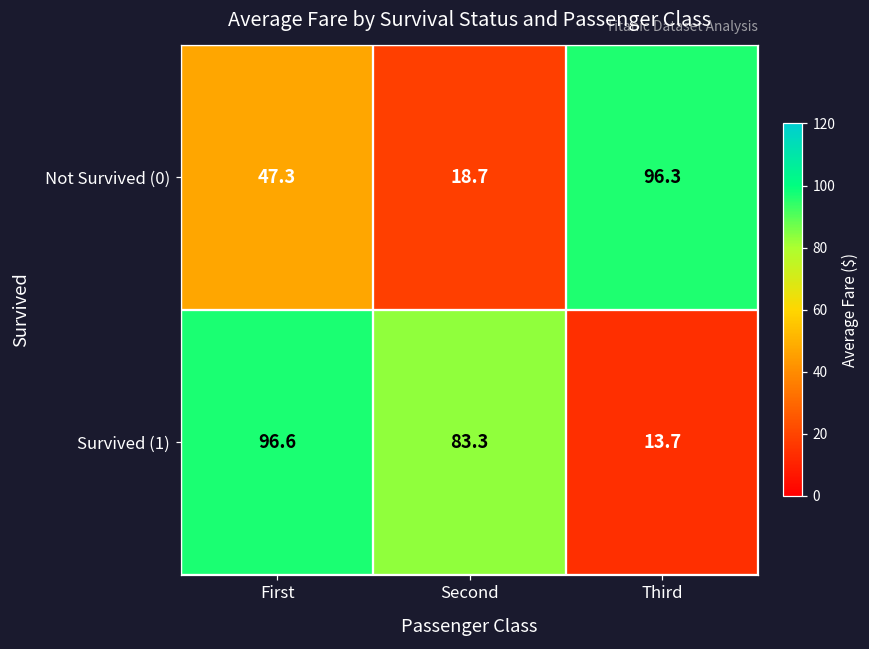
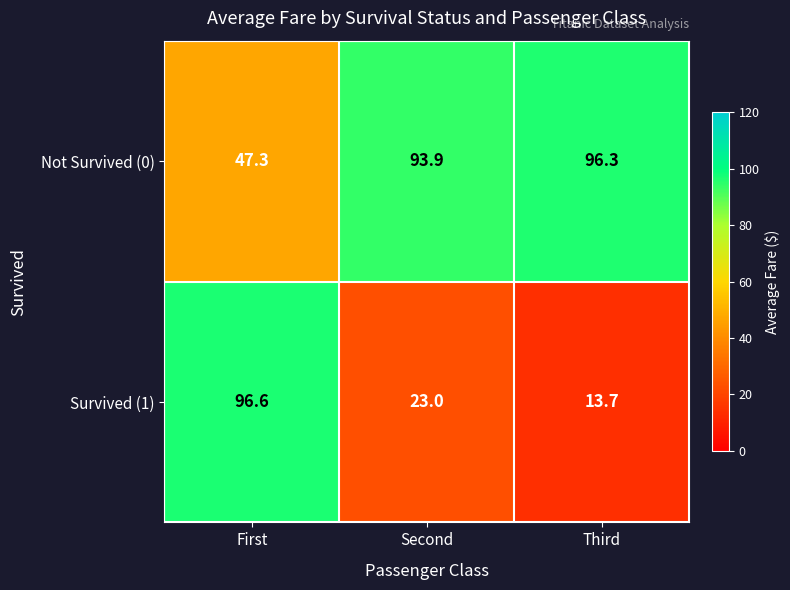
  {
    "Not Survived (0)": {
      "First": 47.3,
-     "Second": 18.7,
+     "Second": 93.9,
      "Third": 96.3
    },
    "Survived (1)": {
      "First": 96.6,
-     "Second": 83.3,
+     "Second": 23.0,
      "Third": 13.7
    }
  }
